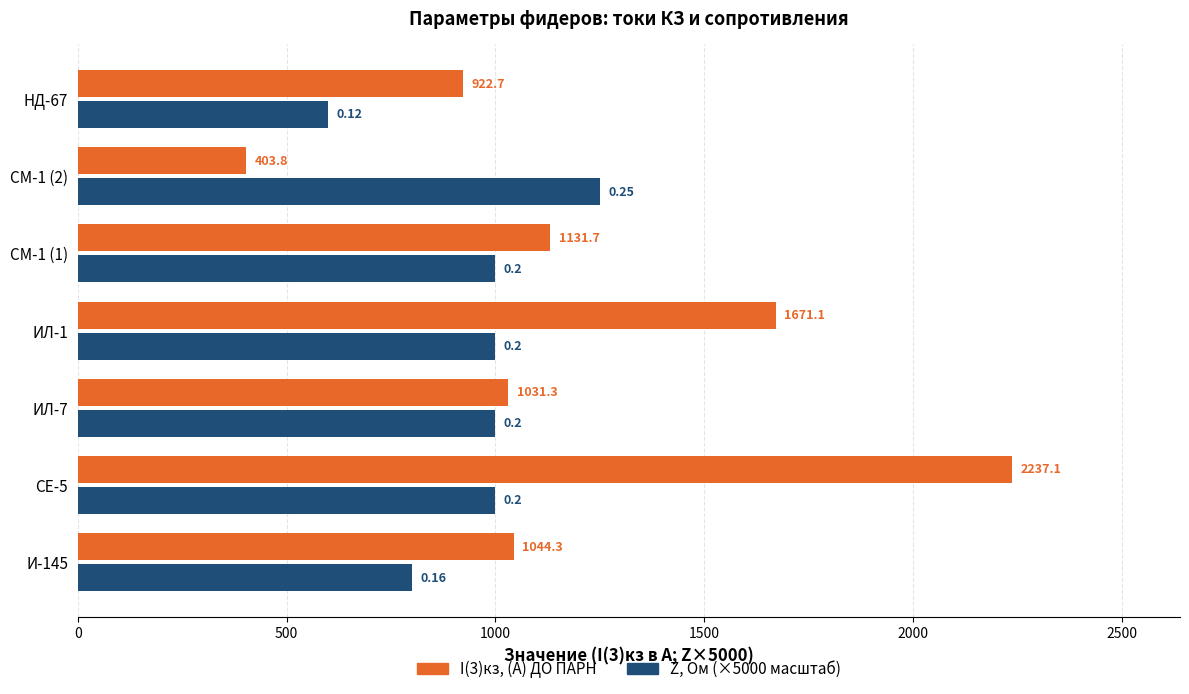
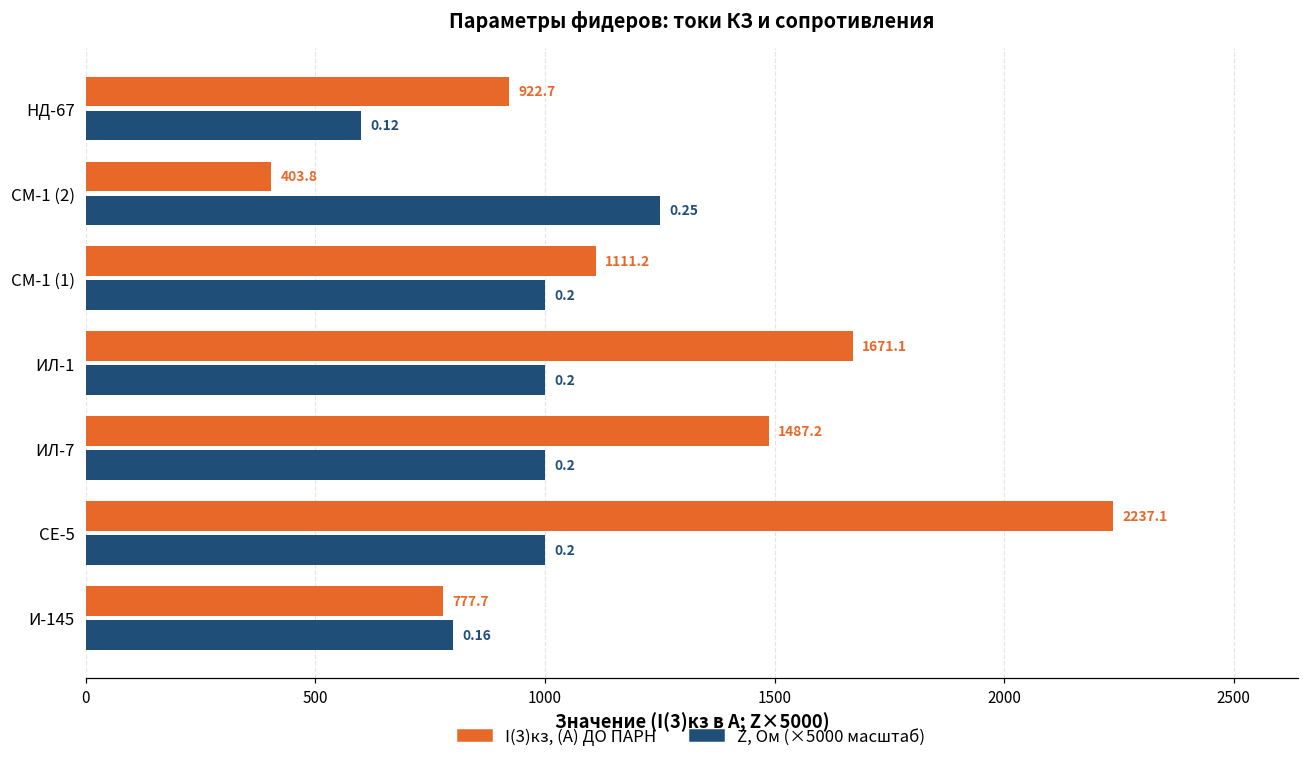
  {
    "I(3)кз, (А) ДО ПАРН": {
      "НД-67": 922.7,
      "СМ-1 (2)": 403.8,
-     "СМ-1 (1)": 1131.7,
+     "СМ-1 (1)": 1111.2,
      "ИЛ-1": 1671.1,
-     "ИЛ-7": 1031.3,
+     "ИЛ-7": 1487.2,
      "СЕ-5": 2237.1,
-     "И-145": 1044.3
+     "И-145": 777.7
    }
  }
